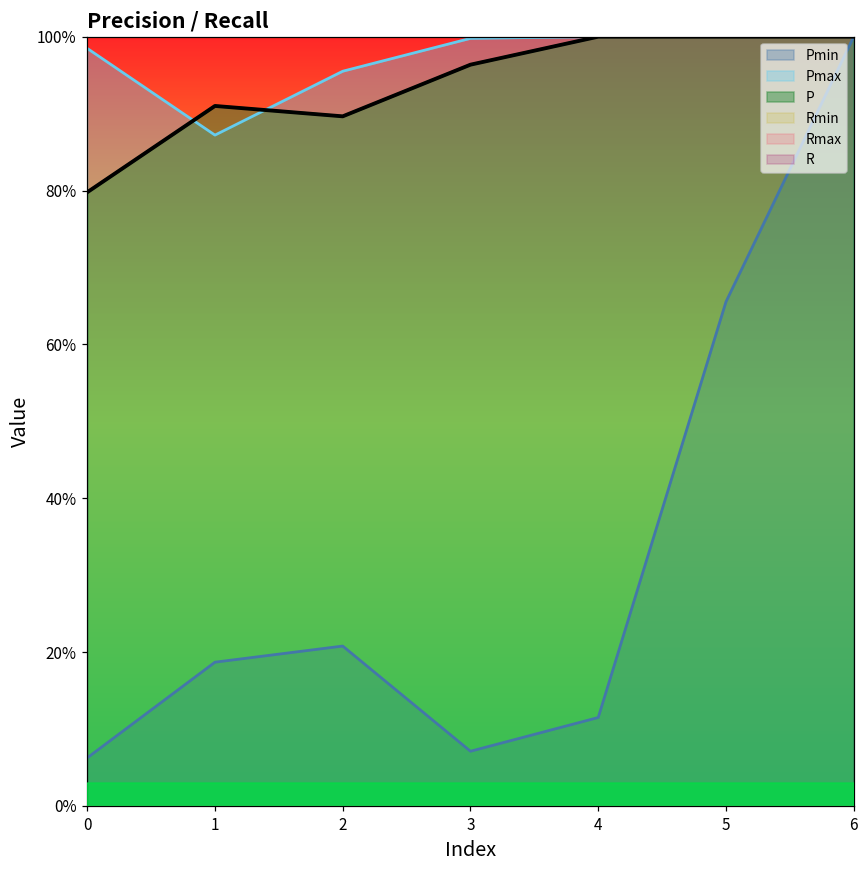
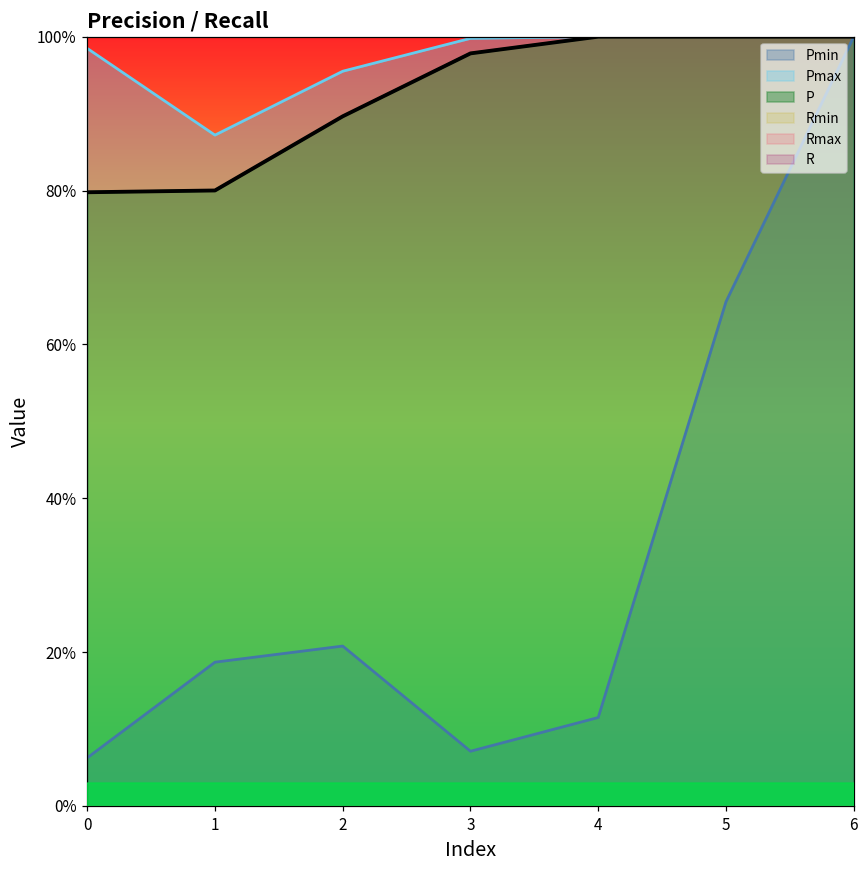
  {
    "P": {
      "0": "80%",
-     "1": "91%",
+     "1": "80%",
      "2": "90%",
-     "3": "96%"
+     "3": "98%"
    }
  }
